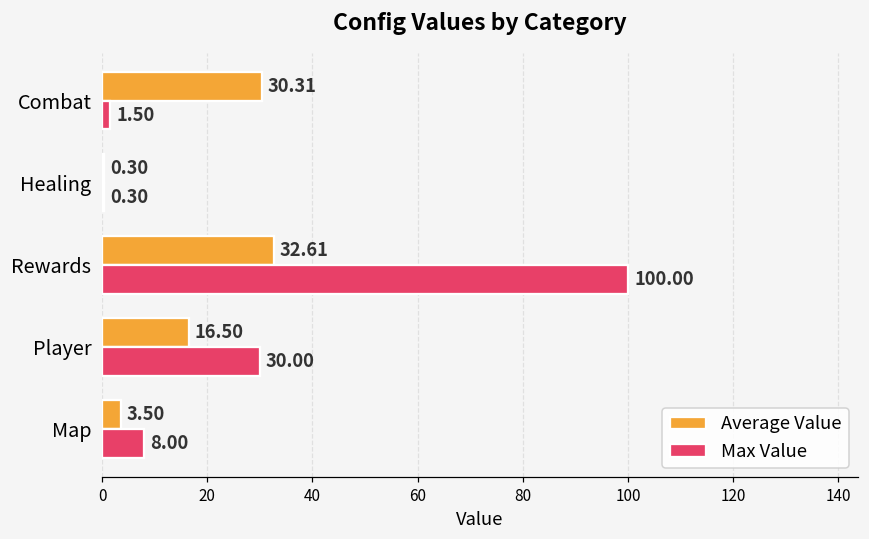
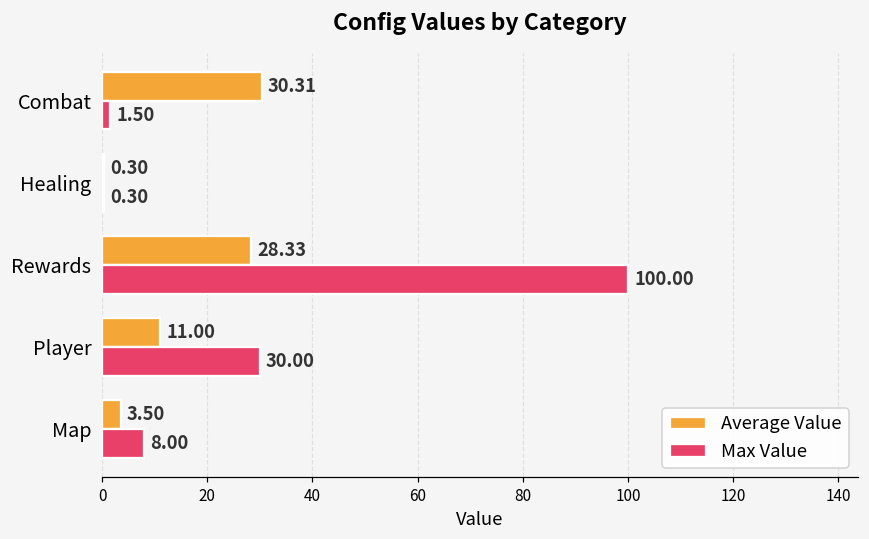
  {
    "Average Value": {
      "Combat": 30.31,
      "Healing": 0.30,
-     "Rewards": 32.61,
-     "Player": 16.50,
+     "Rewards": 28.33,
+     "Player": 11.00,
      "Map": 3.50
    },
    "Max Value": {
      "Combat": 1.50,
      "Healing": 0.30,
      "Rewards": 100.00,
      "Player": 30.00,
      "Map": 8.00
    }
  }
